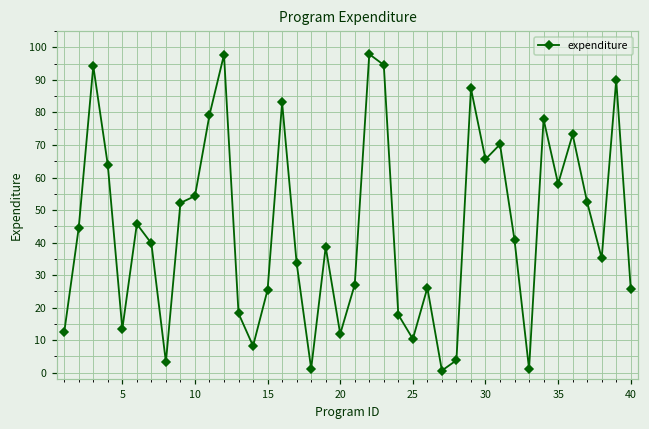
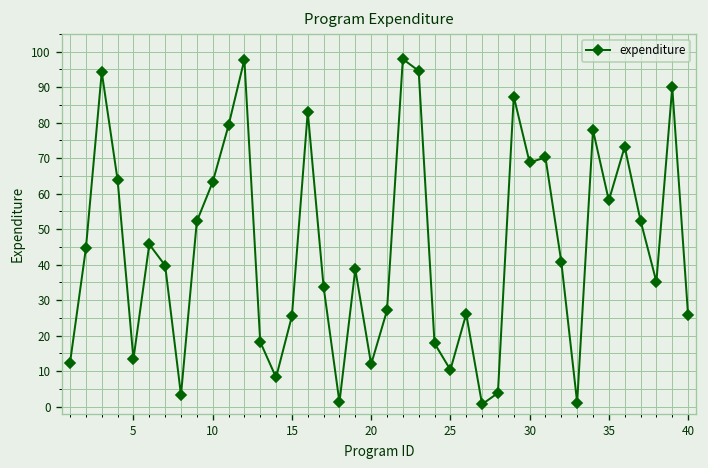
  {
    "5": 13,
-   "10": 54,
+   "10": 63,
    "15": 25,
    "20": 12,
    "25": 10,
-   "30": 66,
+   "30": 69,
    "35": 58,
    "40": 26
  }
